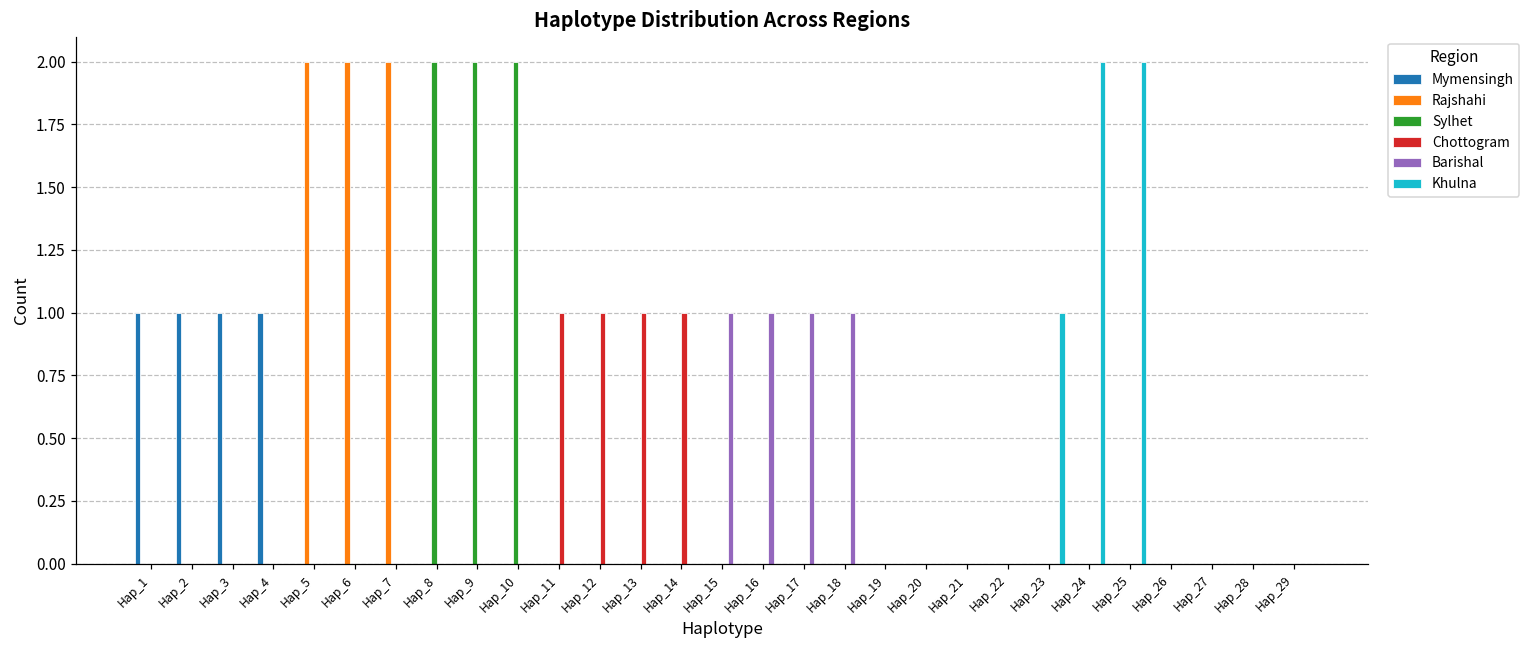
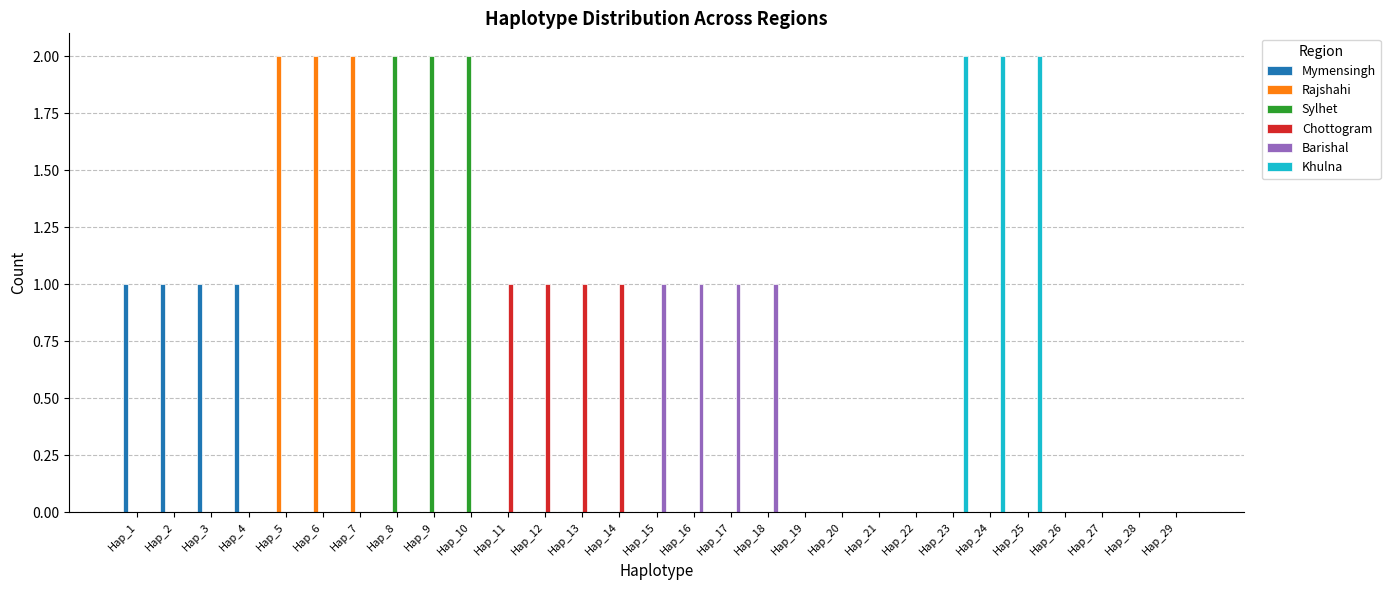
  {
    "Mymensingh": {
      "Hap_1": 1,
      "Hap_2": 1,
      "Hap_3": 1,
      "Hap_4": 1,
      "Hap_5": 0,
      "Hap_6": 0,
      "Hap_7": 0,
      "Hap_8": 0,
      "Hap_9": 0,
      "Hap_10": 0,
      "Hap_11": 0,
      "Hap_12": 0,
      "Hap_13": 0,
      "Hap_14": 0,
      "Hap_15": 0,
      "Hap_16": 0,
      "Hap_17": 0,
      "Hap_18": 0,
      "Hap_19": 0,
      "Hap_20": 0,
      "Hap_21": 0,
      "Hap_22": 0,
      "Hap_23": 0,
      "Hap_24": 0,
      "Hap_25": 0,
      "Hap_26": 0,
      "Hap_27": 0,
      "Hap_28": 0,
      "Hap_29": 0
    },
    "Rajshahi": {
      "Hap_1": 0,
      "Hap_2": 0,
      "Hap_3": 0,
      "Hap_4": 0,
      "Hap_5": 2,
      "Hap_6": 2,
      "Hap_7": 2,
      "Hap_8": 0,
      "Hap_9": 0,
      "Hap_10": 0,
      "Hap_11": 0,
      "Hap_12": 0,
      "Hap_13": 0,
      "Hap_14": 0,
      "Hap_15": 0,
      "Hap_16": 0,
      "Hap_17": 0,
      "Hap_18": 0,
      "Hap_19": 0,
      "Hap_20": 0,
      "Hap_21": 0,
      "Hap_22": 0,
      "Hap_23": 0,
      "Hap_24": 0,
      "Hap_25": 0,
      "Hap_26": 0,
      "Hap_27": 0,
      "Hap_28": 0,
      "Hap_29": 0
    },
    "Sylhet": {
      "Hap_1": 0,
      "Hap_2": 0,
      "Hap_3": 0,
      "Hap_4": 0,
      "Hap_5": 0,
      "Hap_6": 0,
      "Hap_7": 0,
      "Hap_8": 2,
      "Hap_9": 2,
      "Hap_10": 2,
      "Hap_11": 0,
      "Hap_12": 0,
      "Hap_13": 0,
      "Hap_14": 0,
      "Hap_15": 0,
      "Hap_16": 0,
      "Hap_17": 0,
      "Hap_18": 0,
      "Hap_19": 0,
      "Hap_20": 0,
      "Hap_21": 0,
      "Hap_22": 0,
      "Hap_23": 0,
      "Hap_24": 0,
      "Hap_25": 0,
      "Hap_26": 0,
      "Hap_27": 0,
      "Hap_28": 0,
      "Hap_29": 0
    },
    "Chottogram": {
      "Hap_1": 0,
      "Hap_2": 0,
      "Hap_3": 0,
      "Hap_4": 0,
      "Hap_5": 0,
      "Hap_6": 0,
      "Hap_7": 0,
      "Hap_8": 0,
      "Hap_9": 0,
      "Hap_10": 0,
      "Hap_11": 1,
      "Hap_12": 1,
      "Hap_13": 1,
      "Hap_14": 1,
      "Hap_15": 0,
      "Hap_16": 0,
      "Hap_17": 0,
      "Hap_18": 0,
      "Hap_19": 0,
      "Hap_20": 0,
      "Hap_21": 0,
      "Hap_22": 0,
      "Hap_23": 0,
      "Hap_24": 0,
      "Hap_25": 0,
      "Hap_26": 0,
      "Hap_27": 0,
      "Hap_28": 0,
      "Hap_29": 0
    },
    "Barishal": {
      "Hap_1": 0,
      "Hap_2": 0,
      "Hap_3": 0,
      "Hap_4": 0,
      "Hap_5": 0,
      "Hap_6": 0,
      "Hap_7": 0,
      "Hap_8": 0,
      "Hap_9": 0,
      "Hap_10": 0,
      "Hap_11": 0,
      "Hap_12": 0,
      "Hap_13": 0,
      "Hap_14": 0,
      "Hap_15": 1,
      "Hap_16": 1,
      "Hap_17": 1,
      "Hap_18": 1,
      "Hap_19": 0,
      "Hap_20": 0,
      "Hap_21": 0,
      "Hap_22": 0,
      "Hap_23": 0,
      "Hap_24": 0,
      "Hap_25": 0,
      "Hap_26": 0,
      "Hap_27": 0,
      "Hap_28": 0,
      "Hap_29": 0
    },
    "Khulna": {
      "Hap_1": 0,
      "Hap_2": 0,
      "Hap_3": 0,
      "Hap_4": 0,
      "Hap_5": 0,
      "Hap_6": 0,
      "Hap_7": 0,
      "Hap_8": 0,
      "Hap_9": 0,
      "Hap_10": 0,
      "Hap_11": 0,
      "Hap_12": 0,
      "Hap_13": 0,
      "Hap_14": 0,
      "Hap_15": 0,
      "Hap_16": 0,
      "Hap_17": 0,
      "Hap_18": 0,
      "Hap_19": 0,
      "Hap_20": 0,
      "Hap_21": 0,
      "Hap_22": 0,
-     "Hap_23": 1,
+     "Hap_23": 2,
      "Hap_24": 2,
      "Hap_25": 2,
      "Hap_26": 0,
      "Hap_27": 0,
      "Hap_28": 0,
      "Hap_29": 0
    }
  }
